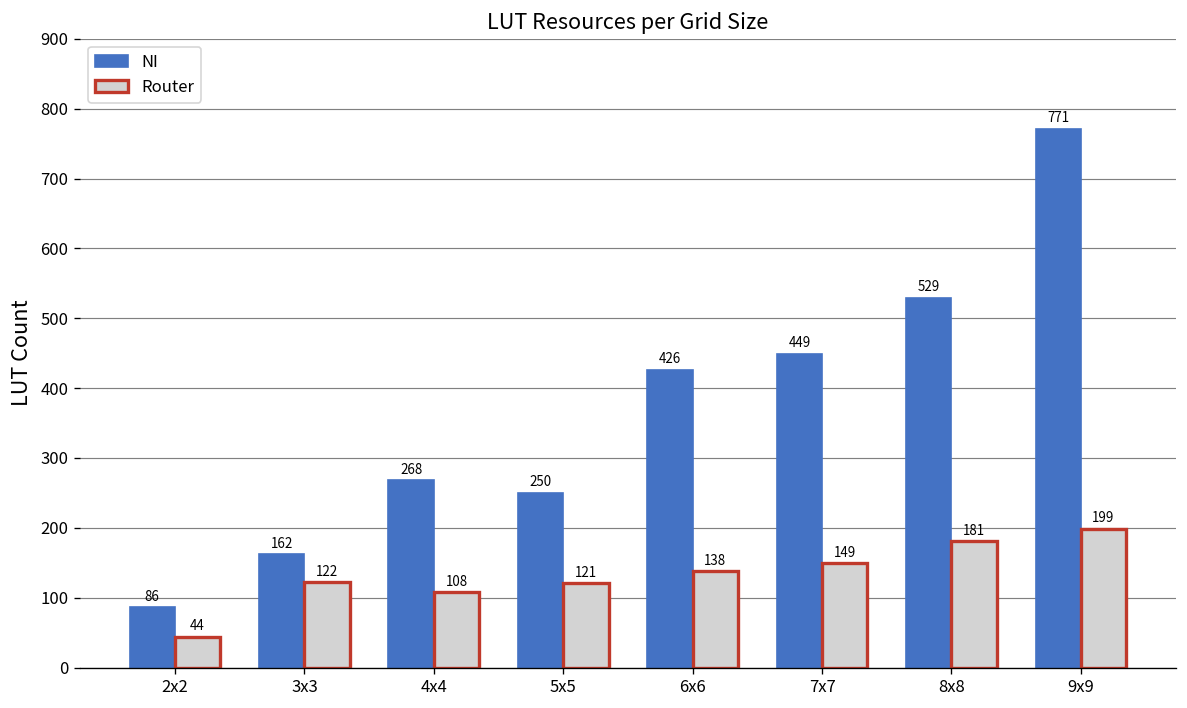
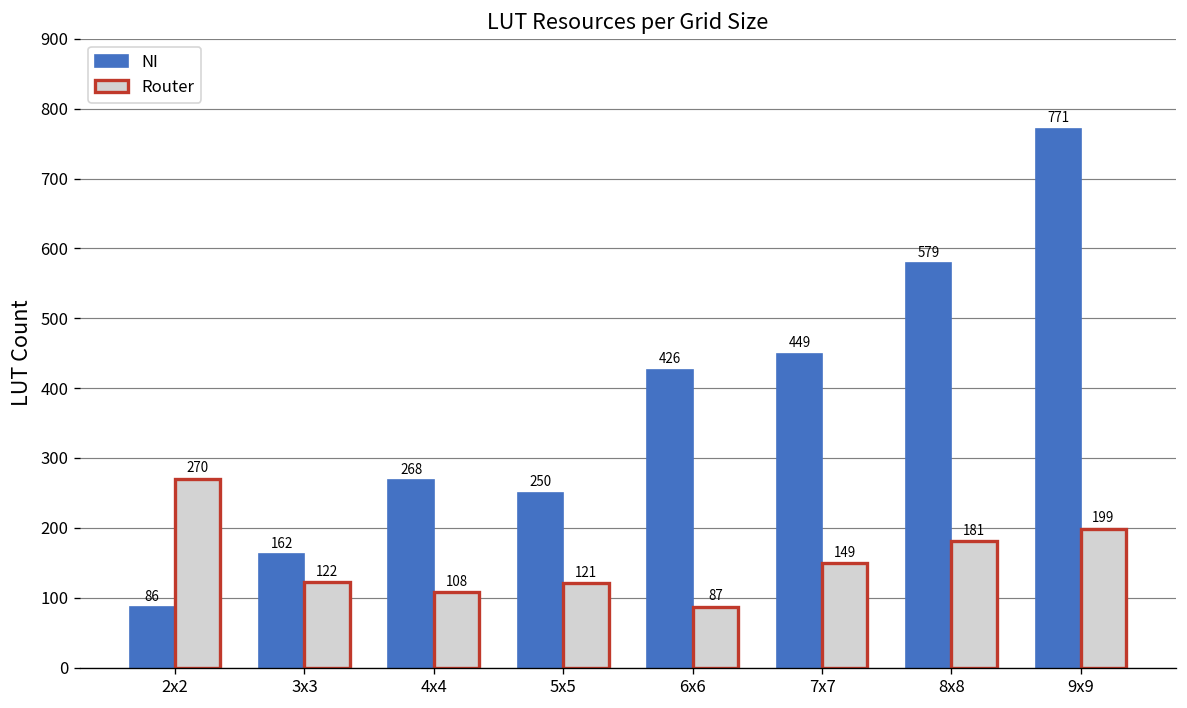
  {
    "NI": {
      "2x2": 86,
      "3x3": 162,
      "4x4": 268,
      "5x5": 250,
      "6x6": 426,
      "7x7": 449,
-     "8x8": 529,
+     "8x8": 579,
      "9x9": 771
    },
    "Router": {
-     "2x2": 44,
+     "2x2": 270,
      "3x3": 122,
      "4x4": 108,
      "5x5": 121,
-     "6x6": 138,
+     "6x6": 87,
      "7x7": 149,
      "8x8": 181,
      "9x9": 199
    }
  }
